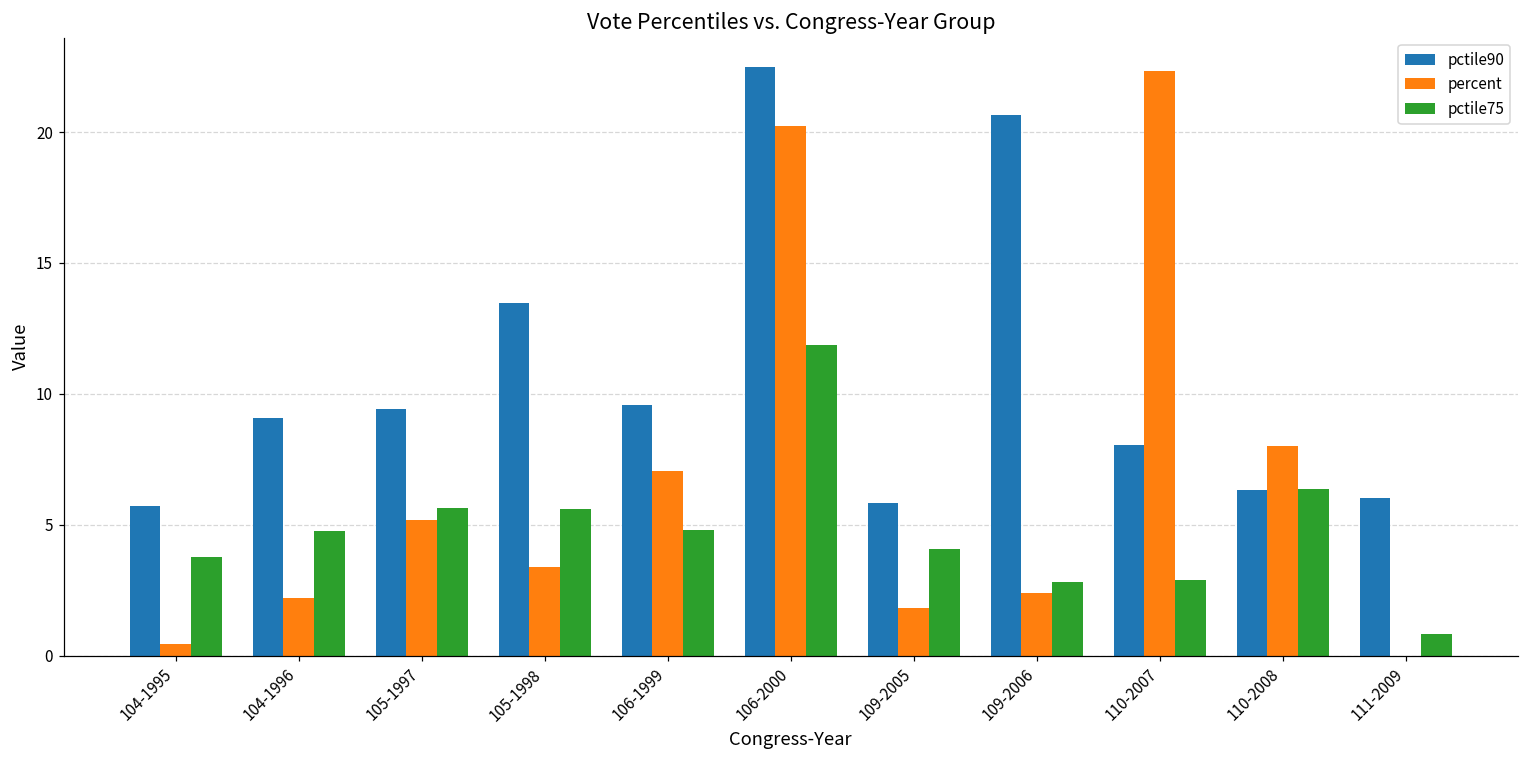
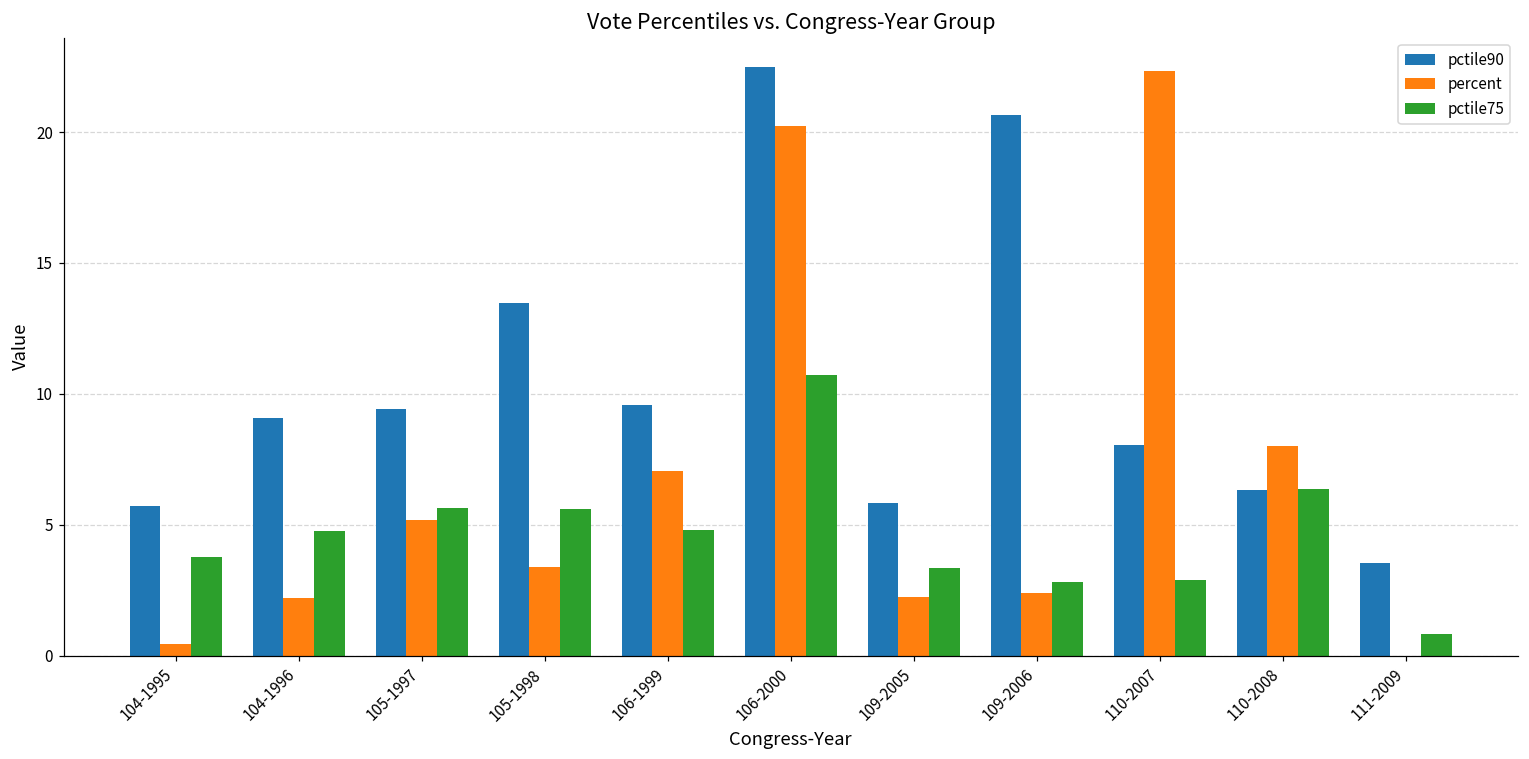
  {
    "pctile90": {
      "104-1995": 5.7,
      "104-1996": 9.1,
      "105-1997": 9.4,
      "105-1998": 13.5,
      "106-1999": 9.6,
      "106-2000": 22.5,
      "109-2005": 5.8,
      "109-2006": 20.7,
      "110-2007": 8.0,
      "110-2008": 6.3,
-     "111-2009": 6.0
+     "111-2009": 3.5
    },
    "percent": {
      "104-1995": 0.4,
      "104-1996": 2.2,
      "105-1997": 5.2,
      "105-1998": 3.4,
      "106-1999": 7.1,
      "106-2000": 20.2,
-     "109-2005": 1.8,
+     "109-2005": 2.2,
      "109-2006": 2.4,
      "110-2007": 22.3,
      "110-2008": 8.0,
      "111-2009": 0.0
    },
    "pctile75": {
      "104-1995": 3.8,
      "104-1996": 4.8,
      "105-1997": 5.6,
      "105-1998": 5.6,
      "106-1999": 4.8,
-     "106-2000": 11.9,
-     "109-2005": 4.1,
+     "106-2000": 10.7,
+     "109-2005": 3.3,
      "109-2006": 2.8,
      "110-2007": 2.9,
      "110-2008": 6.4,
      "111-2009": 0.8
    }
  }
